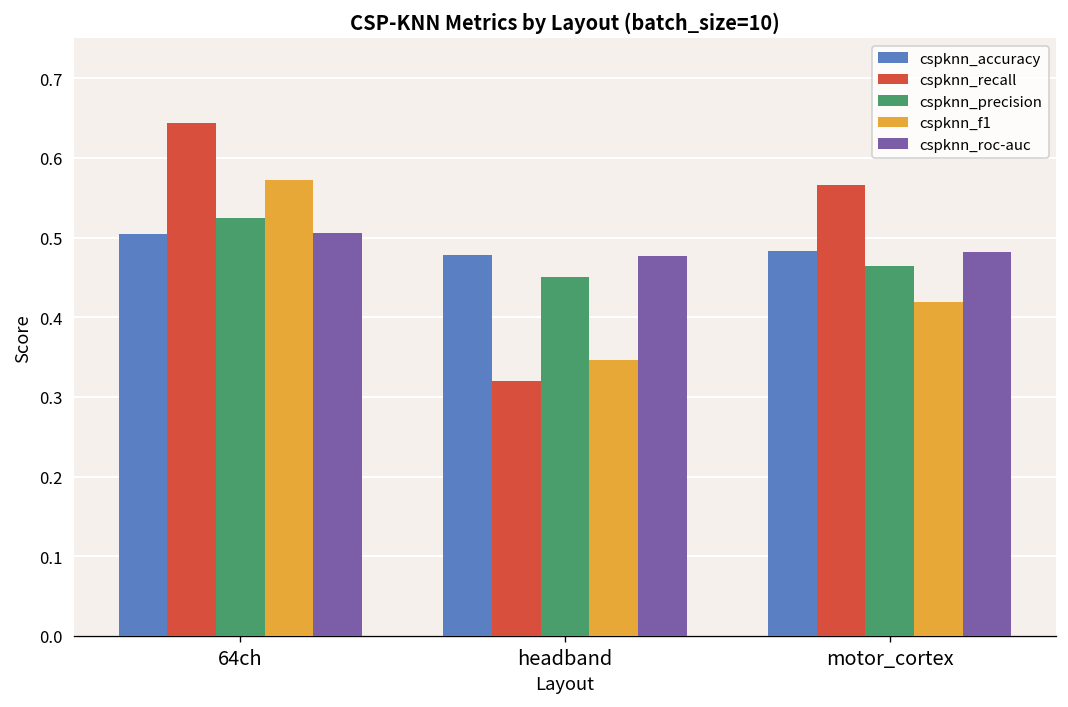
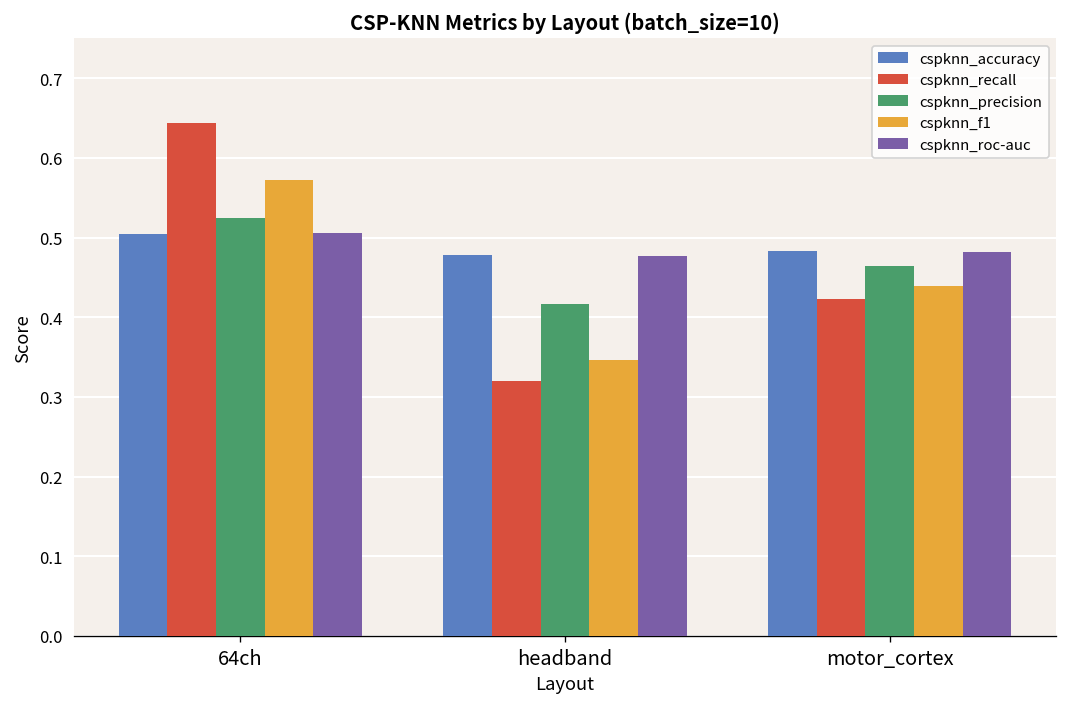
  {
    "cspknn_recall": {
      "64ch": 0.64,
      "headband": 0.32,
-     "motor_cortex": 0.57
+     "motor_cortex": 0.42
    },
    "cspknn_precision": {
      "64ch": 0.52,
-     "headband": 0.45,
+     "headband": 0.42,
      "motor_cortex": 0.46
    },
    "cspknn_f1": {
      "64ch": 0.57,
      "headband": 0.35,
-     "motor_cortex": 0.42
+     "motor_cortex": 0.44
    }
  }
